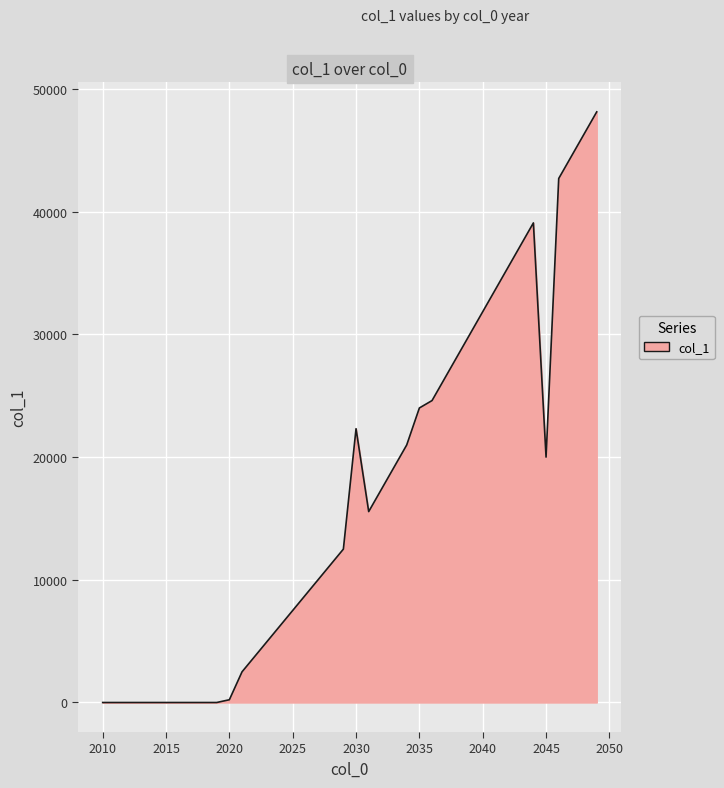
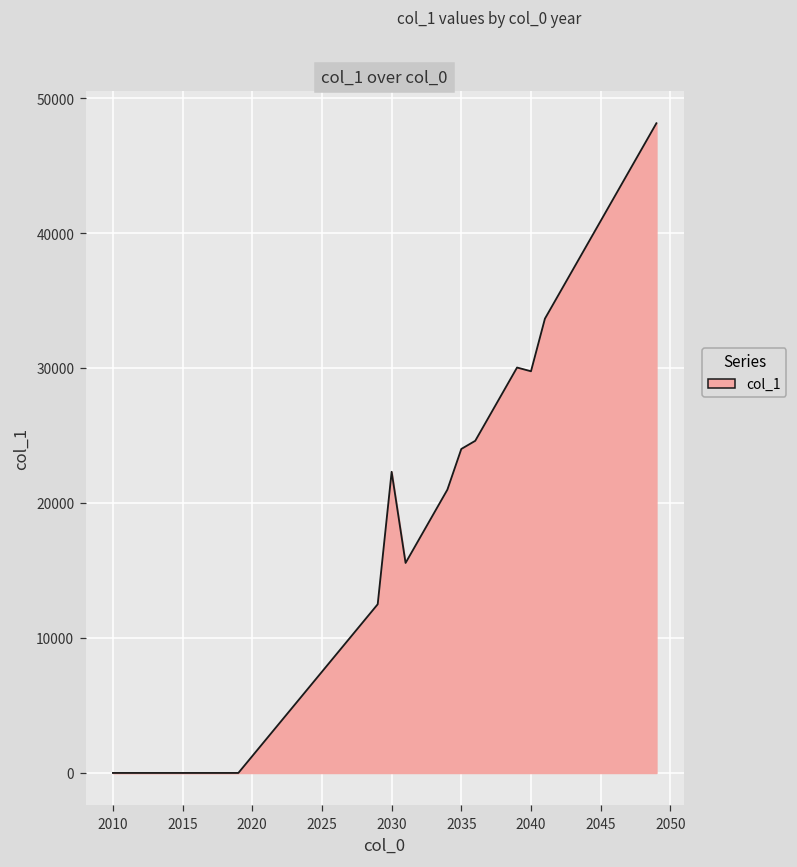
  {
    "2010": 0,
    "2015": 0,
-   "2020": 200,
+   "2020": 1300,
    "2025": 7500,
    "2030": 22300,
    "2035": 24000,
-   "2040": 31900,
-   "2045": 20000
+   "2040": 29800,
+   "2045": 40900
  }
